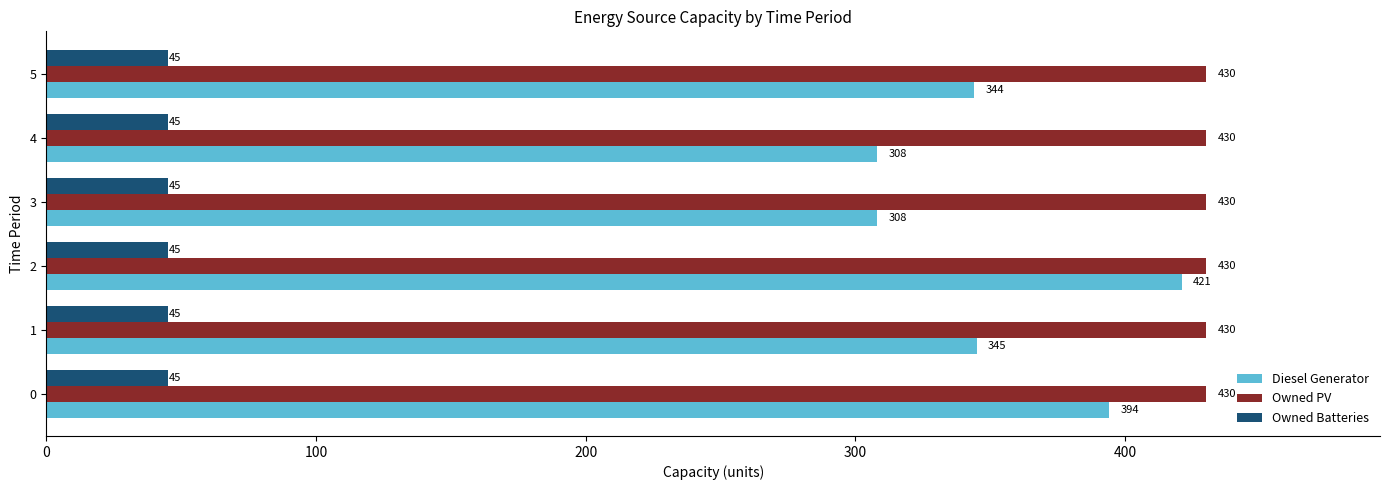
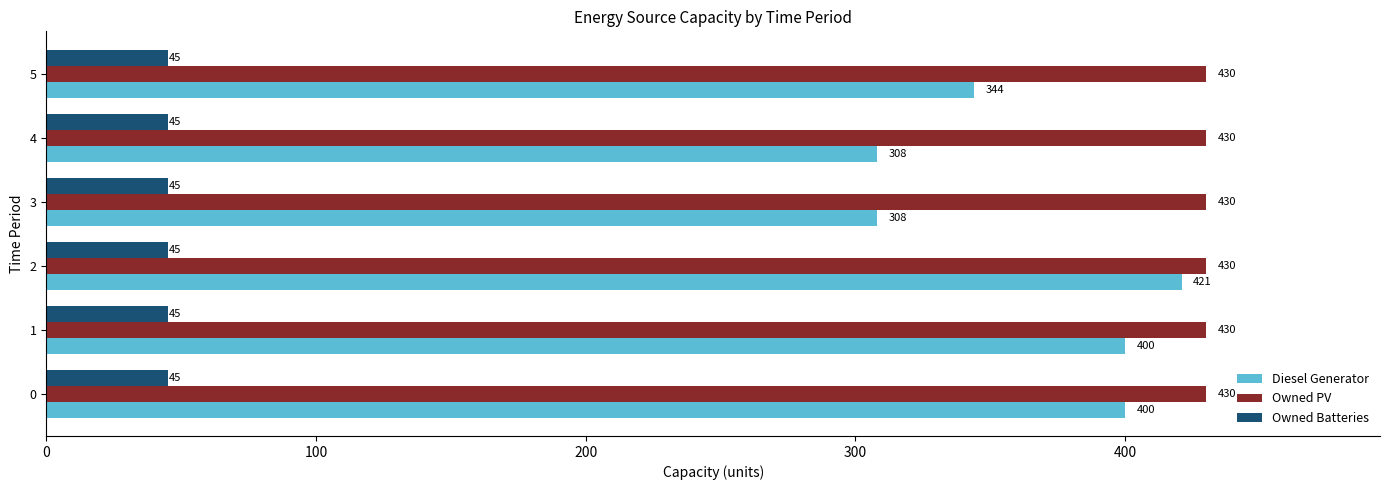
  {
    "Diesel Generator": {
      "5": 344,
      "4": 308,
      "3": 308,
      "2": 421,
-     "1": 345,
-     "0": 394
+     "1": 400,
+     "0": 400
    },
    "Owned PV": {
      "5": 430,
      "4": 430,
      "3": 430,
      "2": 430,
      "1": 430,
      "0": 430
    },
    "Owned Batteries": {
      "5": 45,
      "4": 45,
      "3": 45,
      "2": 45,
      "1": 45,
      "0": 45
    }
  }
